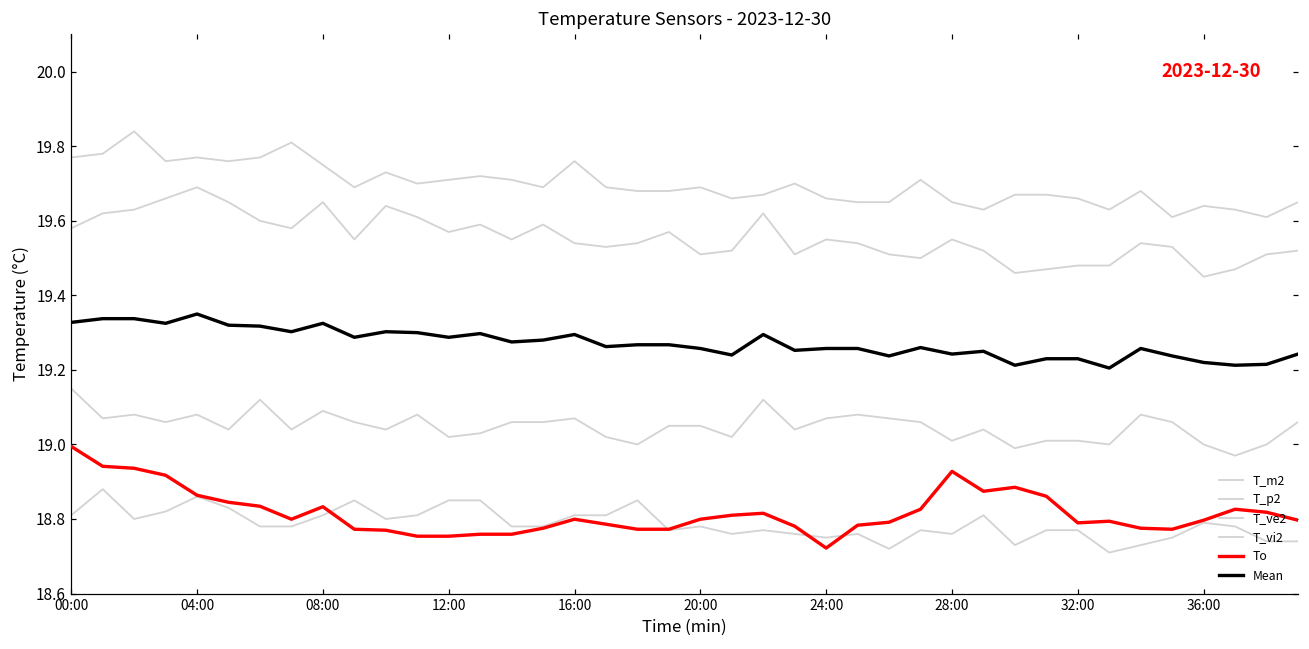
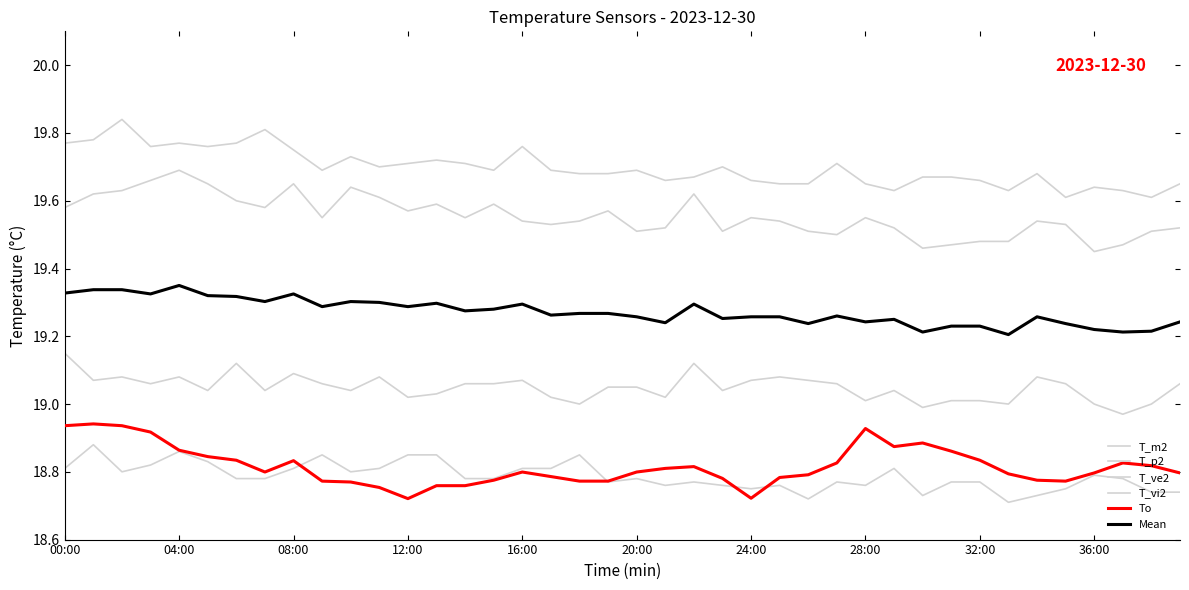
  {
    "To": {
-     "00:00": 18.99,
+     "00:00": 18.94,
      "08:00": 18.83,
-     "12:00": 18.75,
+     "12:00": 18.72,
      "16:00": 18.80,
      "20:00": 18.80,
      "24:00": 18.72,
      "28:00": 18.93,
-     "32:00": 18.79
+     "32:00": 18.83
    },
    "Mean": {
      "00:00": 19.33,
      "04:00": 19.35,
      "08:00": 19.33,
      "12:00": 19.29,
      "16:00": 19.30,
      "20:00": 19.26,
      "24:00": 19.26,
      "28:00": 19.24,
      "32:00": 19.23,
      "36:00": 19.22
    }
  }
